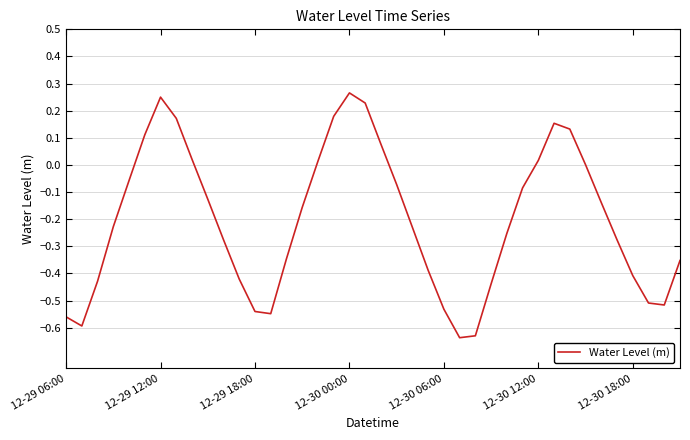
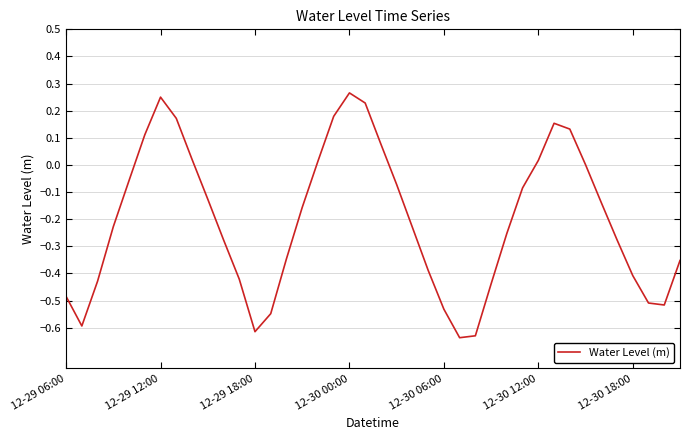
  {
-   "12-29 06:00": -0.56,
+   "12-29 06:00": -0.48,
    "12-29 12:00": 0.25,
-   "12-29 18:00": -0.54,
+   "12-29 18:00": -0.61,
    "12-30 00:00": 0.27,
    "12-30 06:00": -0.53,
    "12-30 12:00": 0.02,
    "12-30 18:00": -0.41
  }
